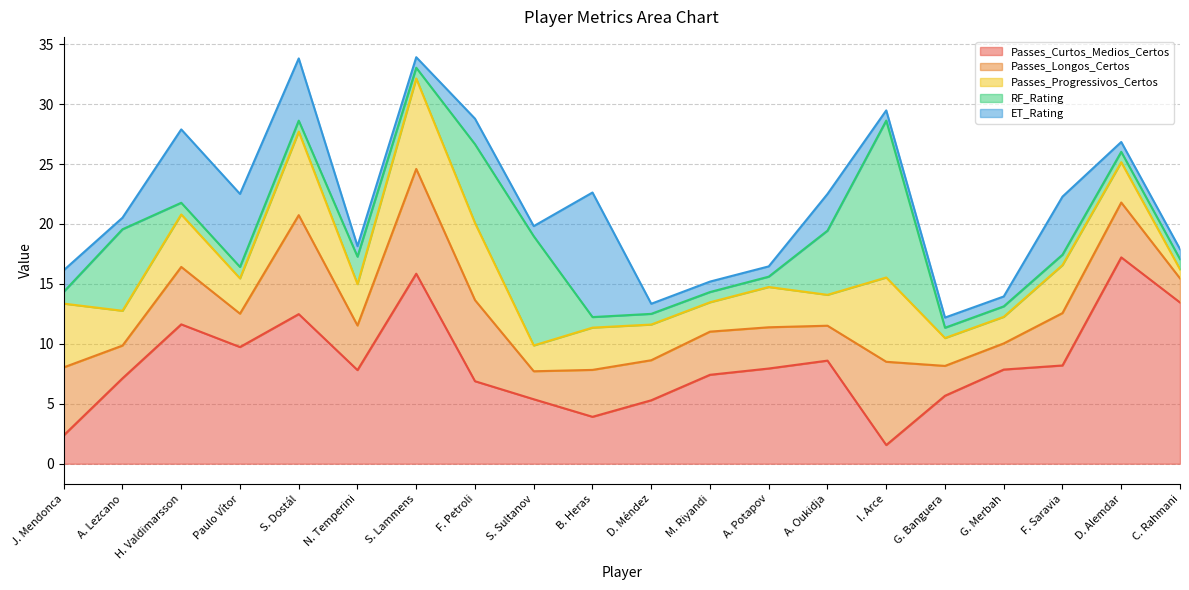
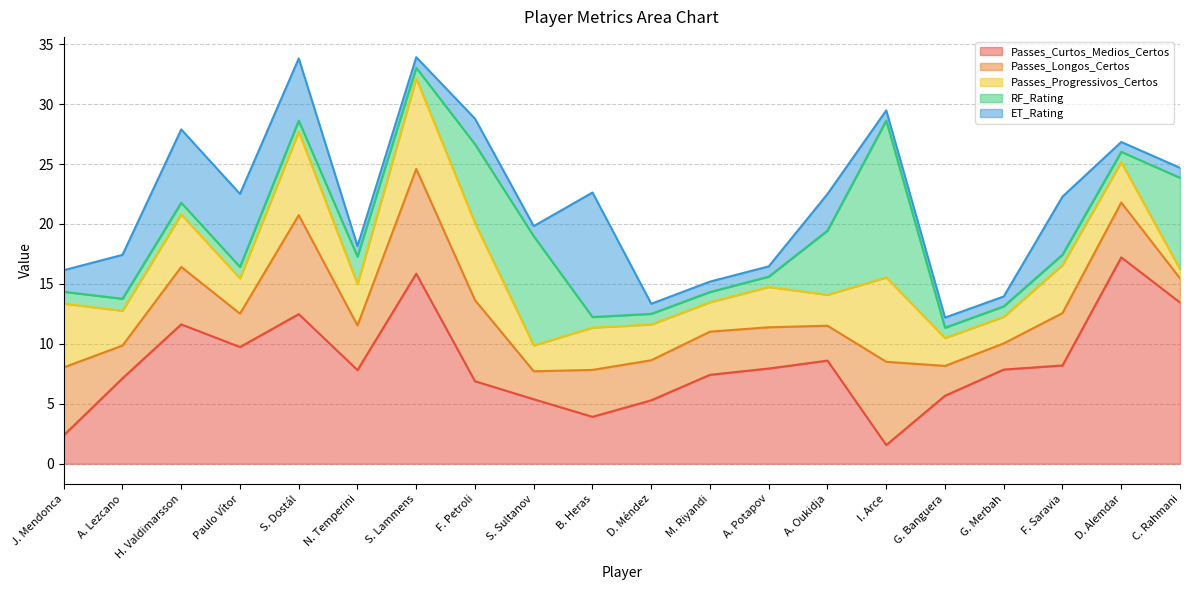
  {
    "RF_Rating": {
      "J. Mendonca": 1.0,
-     "A. Lezcano": 6.8,
+     "A. Lezcano": 1.0,
      "H. Valdimarsson": 1.0,
      "Paulo Vítor": 1.0,
      "S. Dostál": 0.9,
      "N. Temperini": 2.3,
      "S. Lammens": 0.9,
      "F. Petroli": 6.6,
      "S. Sultanov": 9.1,
      "B. Heras": 0.9,
      "D. Méndez": 0.9,
      "M. Riyandi": 0.9,
      "A. Potapov": 0.9,
      "A. Oukidja": 5.4,
      "I. Arce": 13.1,
      "G. Banguera": 0.9,
      "G. Merbah": 0.9,
      "F. Saravia": 0.9,
      "D. Alemdar": 0.9,
-     "C. Rahmani": 0.9
+     "C. Rahmani": 7.6
    },
    "ET_Rating": {
      "J. Mendonca": 1.8,
-     "A. Lezcano": 1.0,
+     "A. Lezcano": 3.7,
      "H. Valdimarsson": 6.1,
      "Paulo Vítor": 6.1,
      "S. Dostál": 5.2,
      "N. Temperini": 0.9,
      "S. Lammens": 0.9,
      "F. Petroli": 2.1,
      "S. Sultanov": 0.8,
      "B. Heras": 10.4,
      "D. Méndez": 0.8,
      "M. Riyandi": 0.9,
      "A. Potapov": 0.9,
      "A. Oukidja": 3.1,
      "I. Arce": 0.8,
      "G. Banguera": 0.8,
      "G. Merbah": 0.8,
      "F. Saravia": 4.8,
      "D. Alemdar": 0.8,
      "C. Rahmani": 0.8
    }
  }
